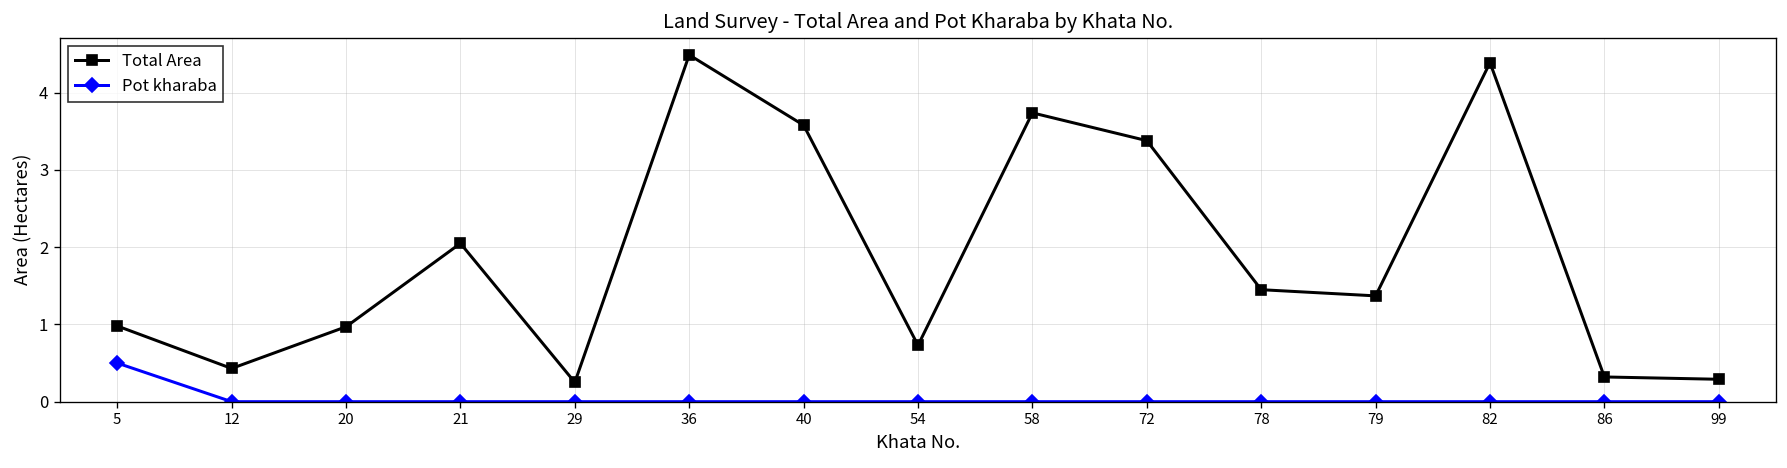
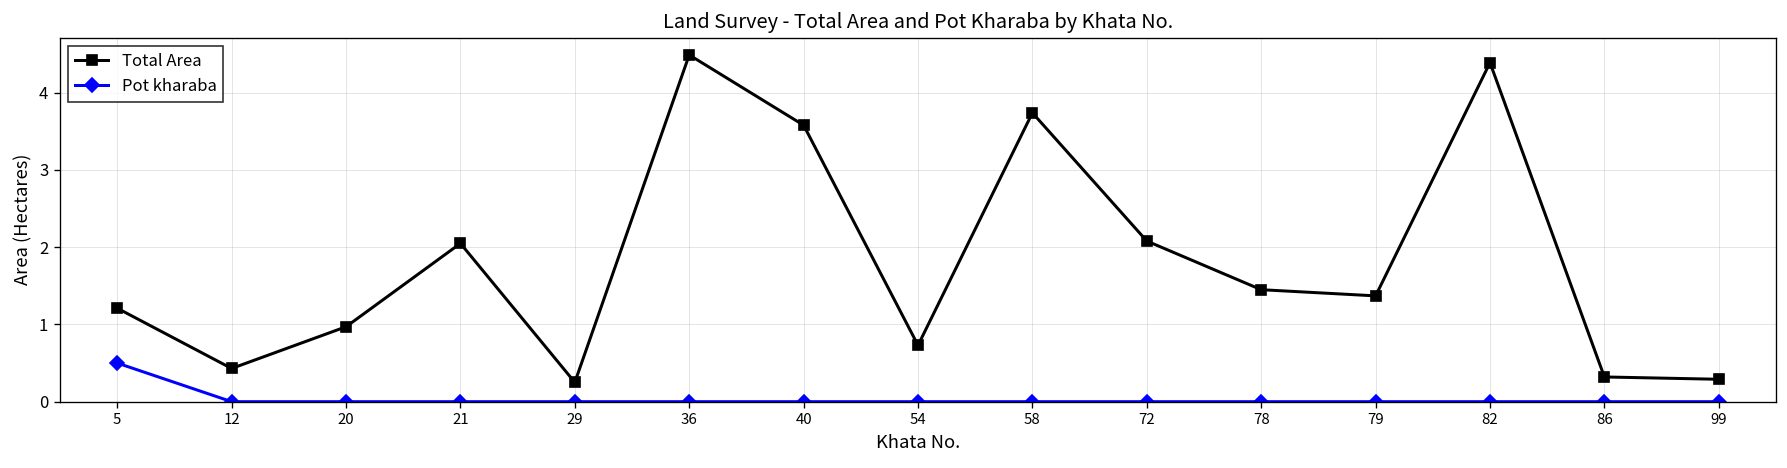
  {
    "Total Area": {
-     "5": 1.0,
+     "5": 1.2,
      "12": 0.4,
      "20": 1.0,
      "21": 2.1,
      "29": 0.3,
      "36": 4.5,
      "40": 3.6,
      "54": 0.7,
      "58": 3.7,
-     "72": 3.4,
+     "72": 2.1,
      "78": 1.5,
      "79": 1.4,
      "82": 4.4,
      "86": 0.3,
      "99": 0.3
    },
    "Pot kharaba": {
      "5": 0.5,
      "12": 0.0,
      "20": 0.0,
      "21": 0.0,
      "29": 0.0,
      "36": 0.0,
      "40": 0.0,
      "54": 0.0,
      "58": 0.0,
      "72": 0.0,
      "78": 0.0,
      "79": 0.0,
      "82": 0.0,
      "86": 0.0,
      "99": 0.0
    }
  }
